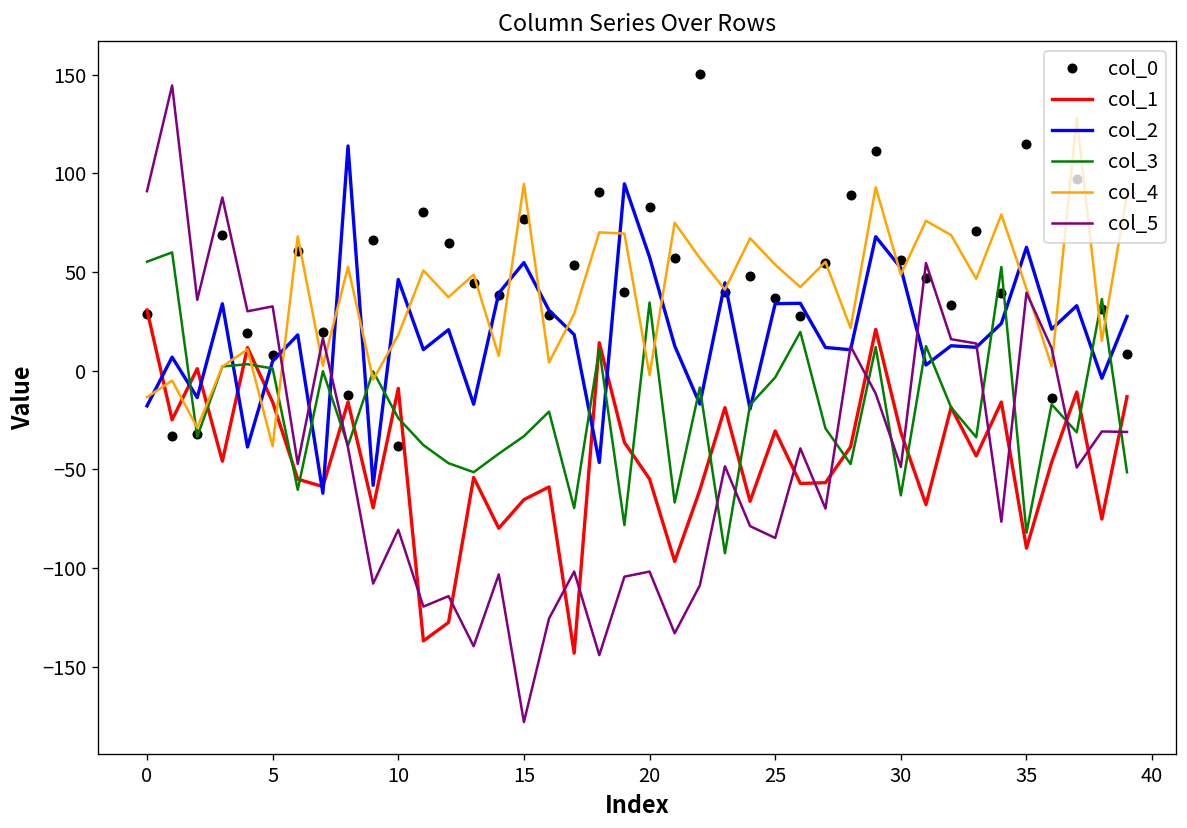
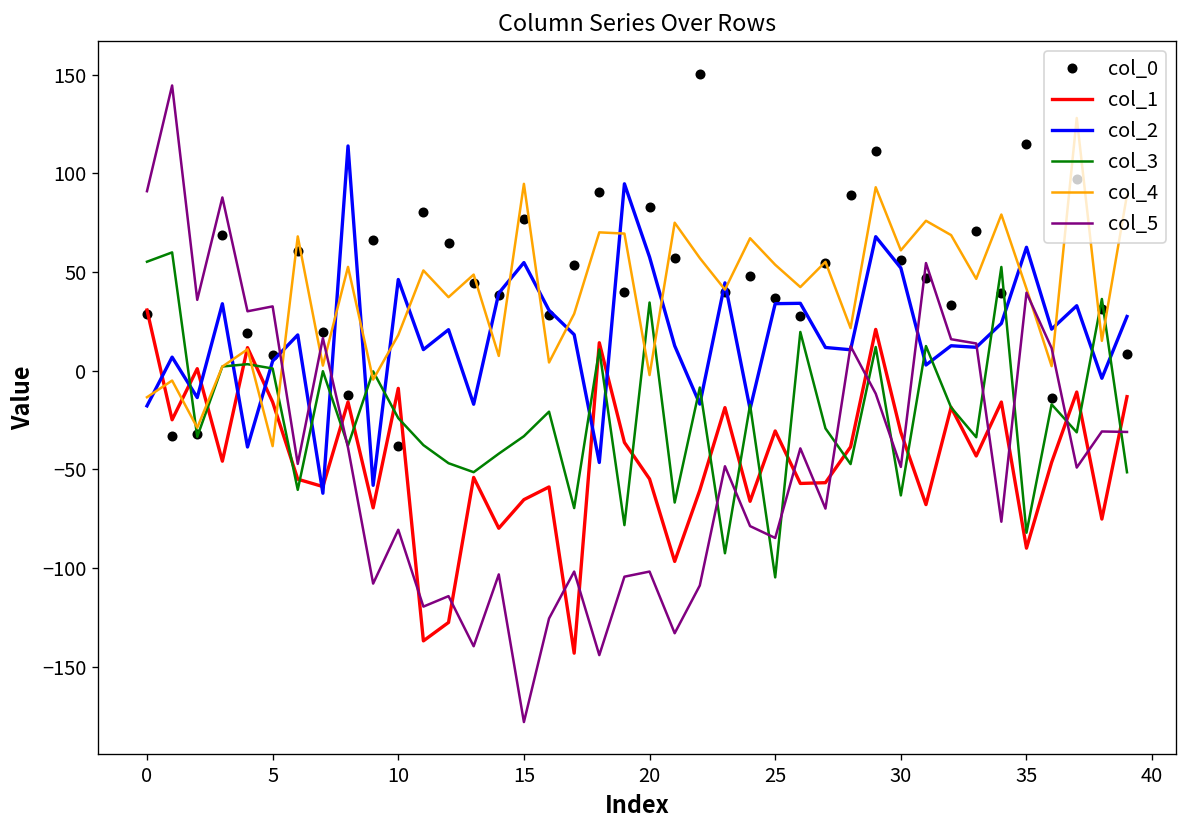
  {
    "col_0": {
      "0": 29,
      "5": 8,
      "10": -38,
      "15": 77,
      "20": 83,
      "25": 37,
      "30": 56,
      "35": 115
    },
    "col_1": {
      "0": 31,
      "5": -16,
      "10": -9,
      "15": -65,
      "20": -55,
      "25": -31,
      "30": -31,
      "35": -90
    },
    "col_2": {
      "0": -18,
      "5": 5,
      "10": 46,
      "15": 55,
      "20": 58,
      "25": 34,
      "30": 52,
      "35": 63
    },
    "col_3": {
      "0": 55,
      "5": 1,
      "10": -24,
      "15": -33,
      "20": 35,
-     "25": -3,
+     "25": -105,
      "30": -63,
      "35": -82
    },
    "col_4": {
      "0": -13,
      "5": -38,
      "10": 18,
      "15": 95,
      "20": -2,
      "25": 54,
-     "30": 49,
+     "30": 61,
      "35": 42
    },
    "col_5": {
      "0": 91,
      "5": 33,
      "10": -81,
      "15": -178,
      "20": -102,
      "25": -85,
      "30": -49,
      "35": 40
    }
  }
